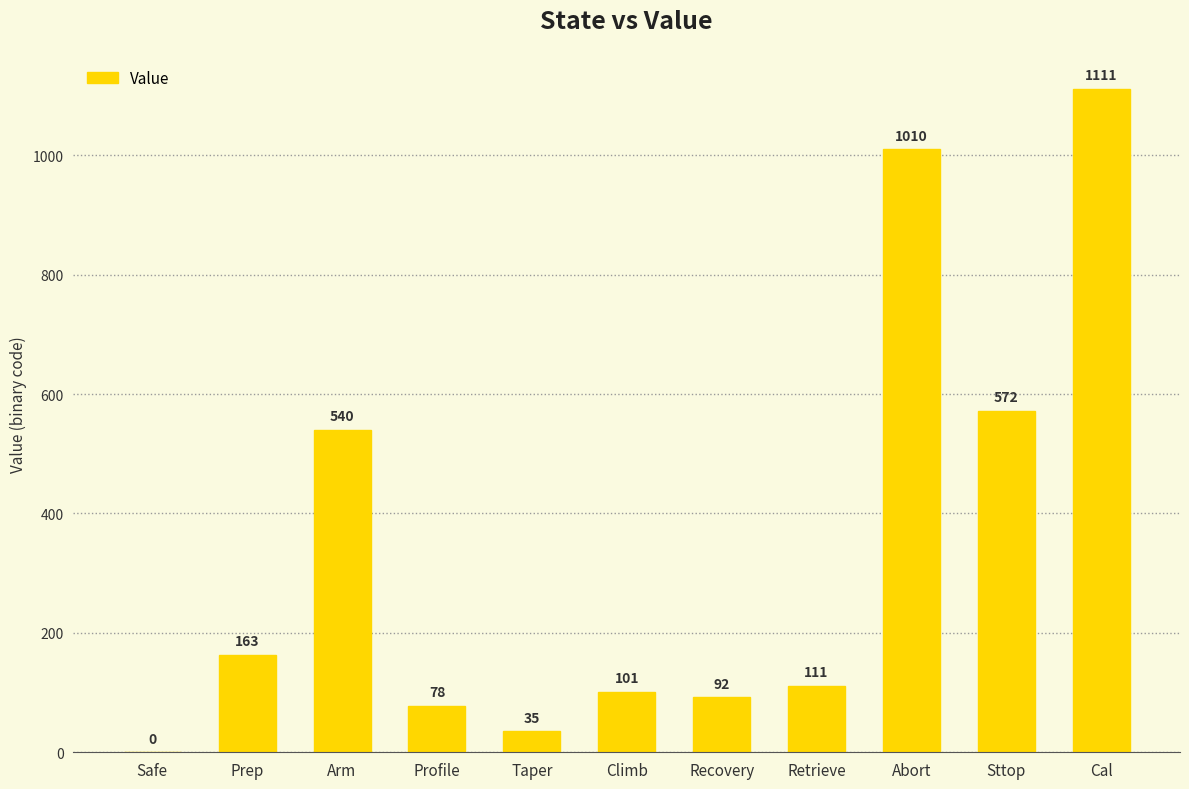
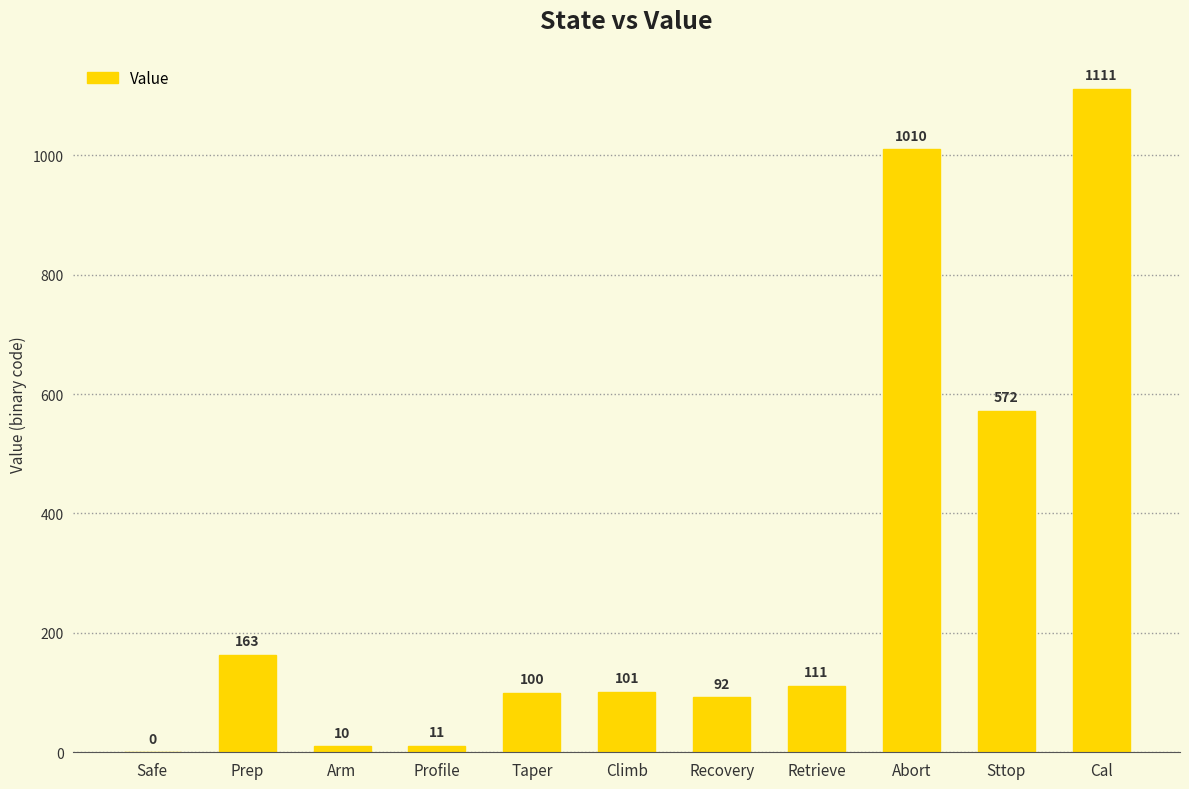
  {
    "Safe": 0,
    "Prep": 163,
-   "Arm": 540,
-   "Profile": 78,
-   "Taper": 35,
+   "Arm": 10,
+   "Profile": 11,
+   "Taper": 100,
    "Climb": 101,
    "Recovery": 92,
    "Retrieve": 111,
    "Abort": 1010,
    "Sttop": 572,
    "Cal": 1111
  }
